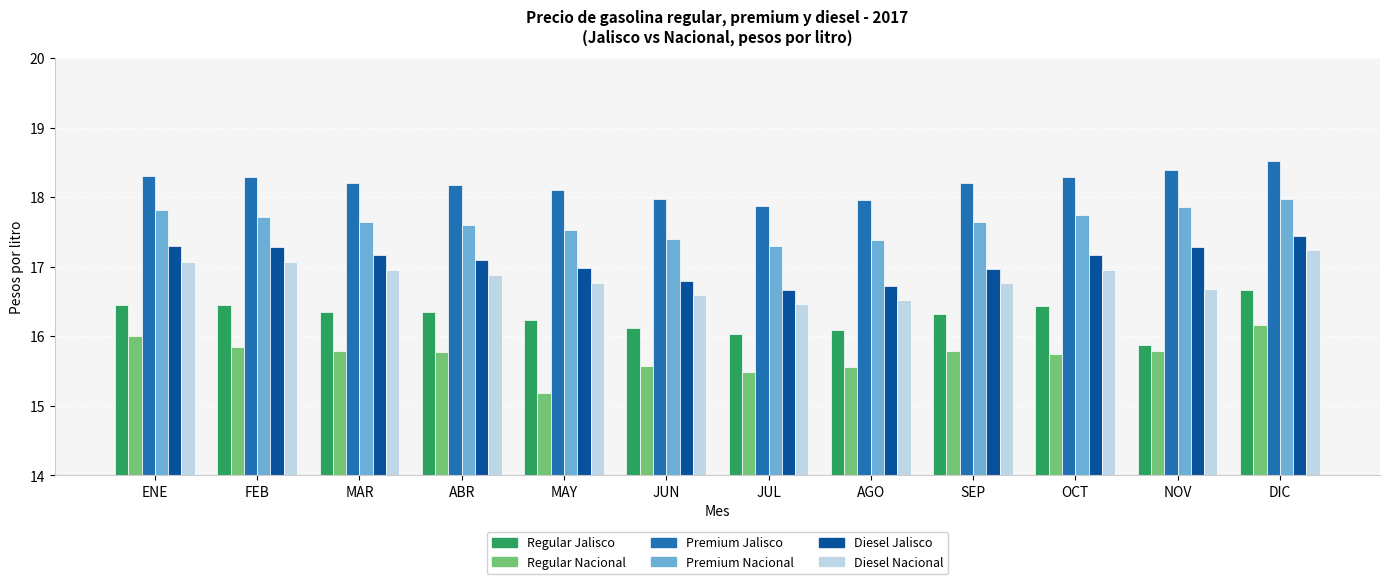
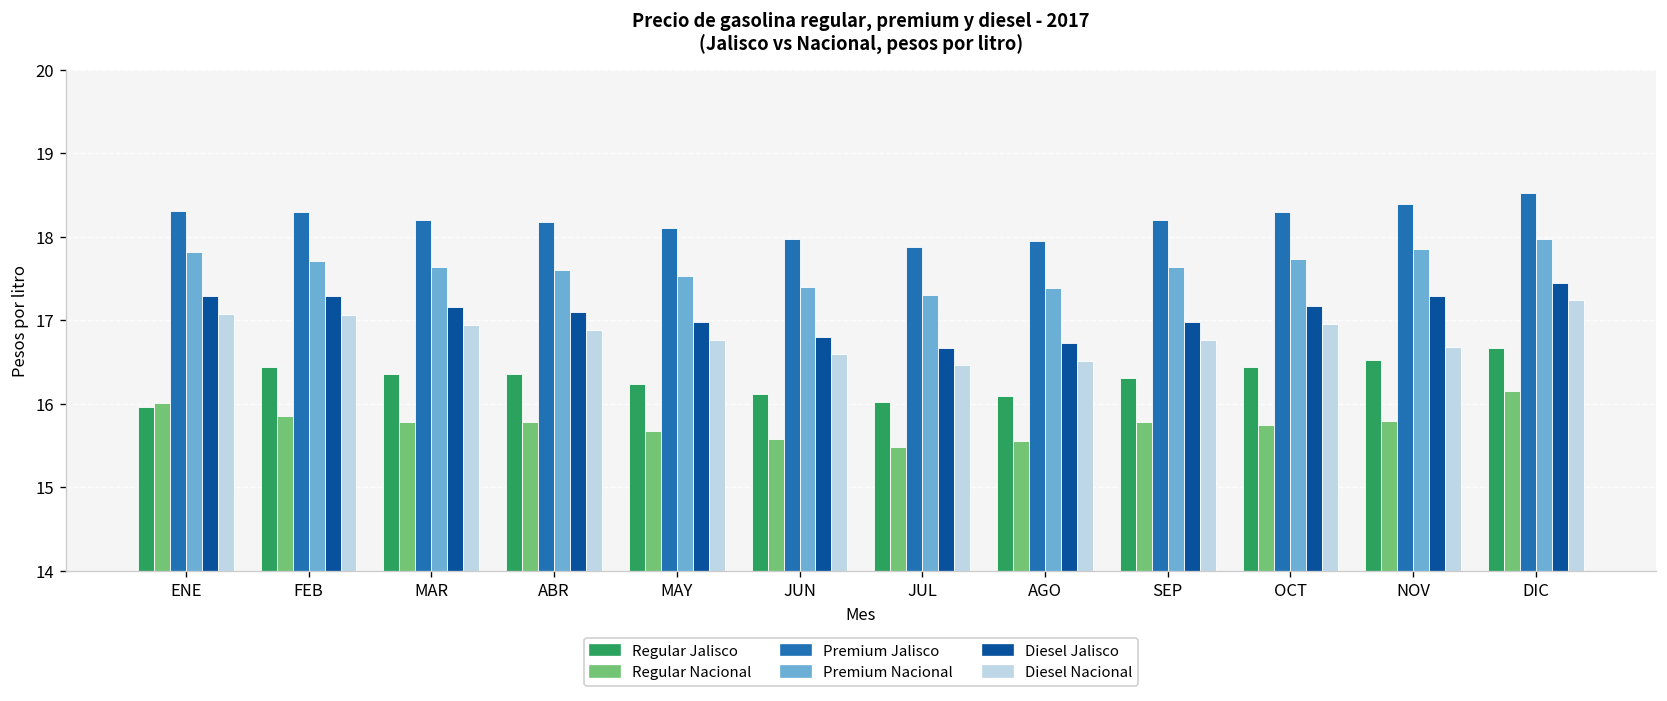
  {
    "Regular Jalisco": {
-     "ENE": 16.5,
+     "ENE": 16.0,
      "FEB": 16.4,
      "MAR": 16.4,
      "ABR": 16.4,
      "MAY": 16.2,
      "JUN": 16.1,
      "JUL": 16.0,
      "AGO": 16.1,
      "SEP": 16.3,
      "OCT": 16.4,
-     "NOV": 15.9,
+     "NOV": 16.5,
      "DIC": 16.7
    },
    "Regular Nacional": {
      "ENE": 16.0,
      "FEB": 15.9,
      "MAR": 15.8,
      "ABR": 15.8,
-     "MAY": 15.2,
+     "MAY": 15.7,
      "JUN": 15.6,
      "JUL": 15.5,
      "AGO": 15.6,
      "SEP": 15.8,
      "OCT": 15.7,
      "NOV": 15.8,
      "DIC": 16.2
    },
    "Premium Nacional": {
      "ENE": 17.8,
      "FEB": 17.7,
      "MAR": 17.6,
      "ABR": 17.6,
      "MAY": 17.5,
      "JUN": 17.4,
      "JUL": 17.3,
      "AGO": 17.4,
      "SEP": 17.6,
      "OCT": 17.7,
      "NOV": 17.9,
      "DIC": 18.0
    },
    "Diesel Nacional": {
      "ENE": 17.1,
      "FEB": 17.1,
      "MAR": 16.9,
      "ABR": 16.9,
      "MAY": 16.8,
      "JUN": 16.6,
      "JUL": 16.5,
      "AGO": 16.5,
      "SEP": 16.8,
      "OCT": 17.0,
      "NOV": 16.7,
      "DIC": 17.2
    }
  }
